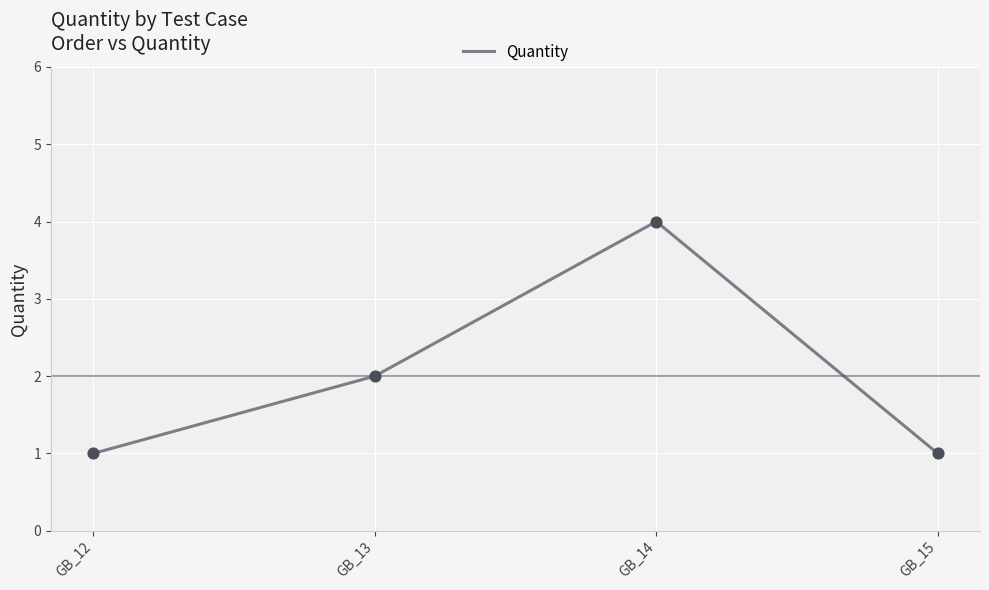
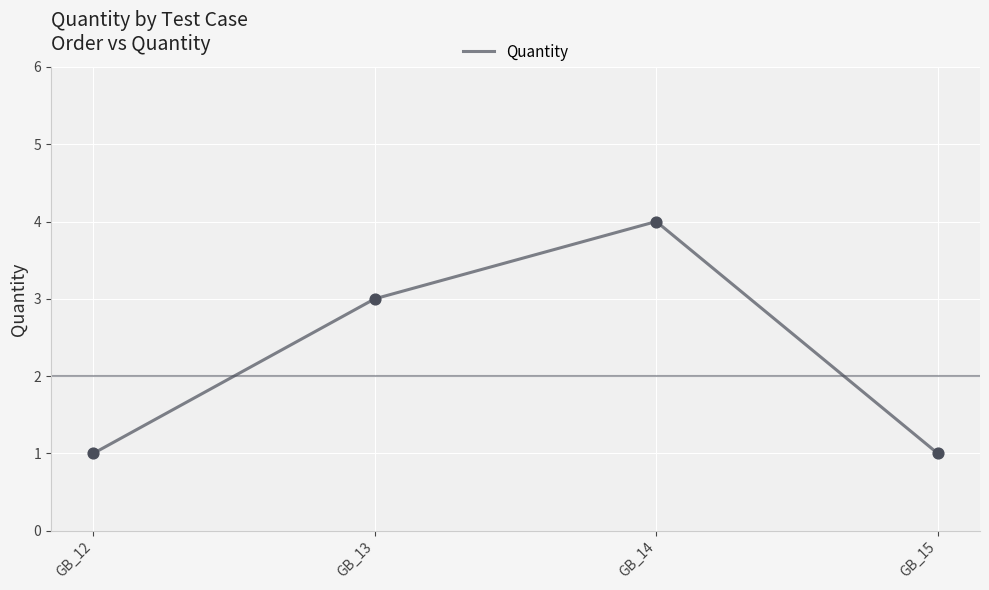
  {
    "GB_12": 1,
-   "GB_13": 2,
+   "GB_13": 3,
    "GB_14": 4,
    "GB_15": 1
  }
